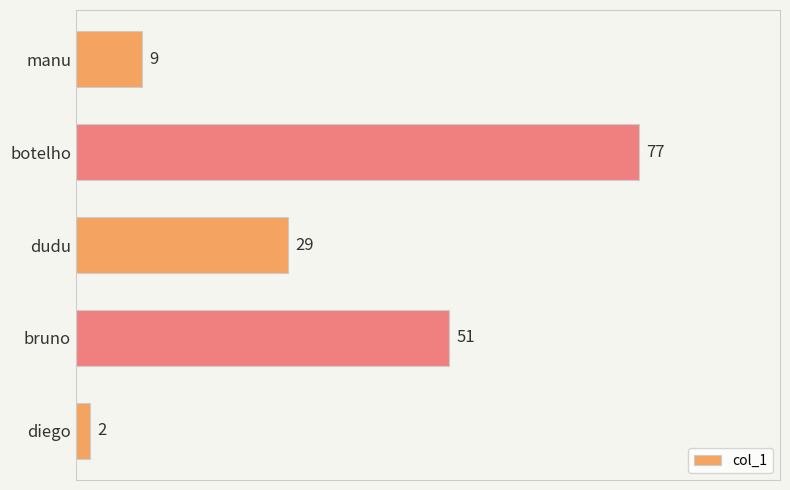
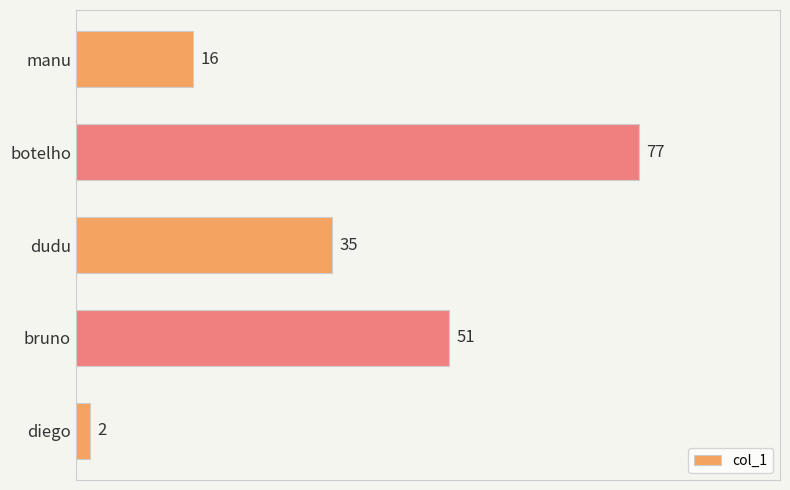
  {
-   "manu": 9,
+   "manu": 16,
    "botelho": 77,
-   "dudu": 29,
+   "dudu": 35,
    "bruno": 51,
    "diego": 2
  }
